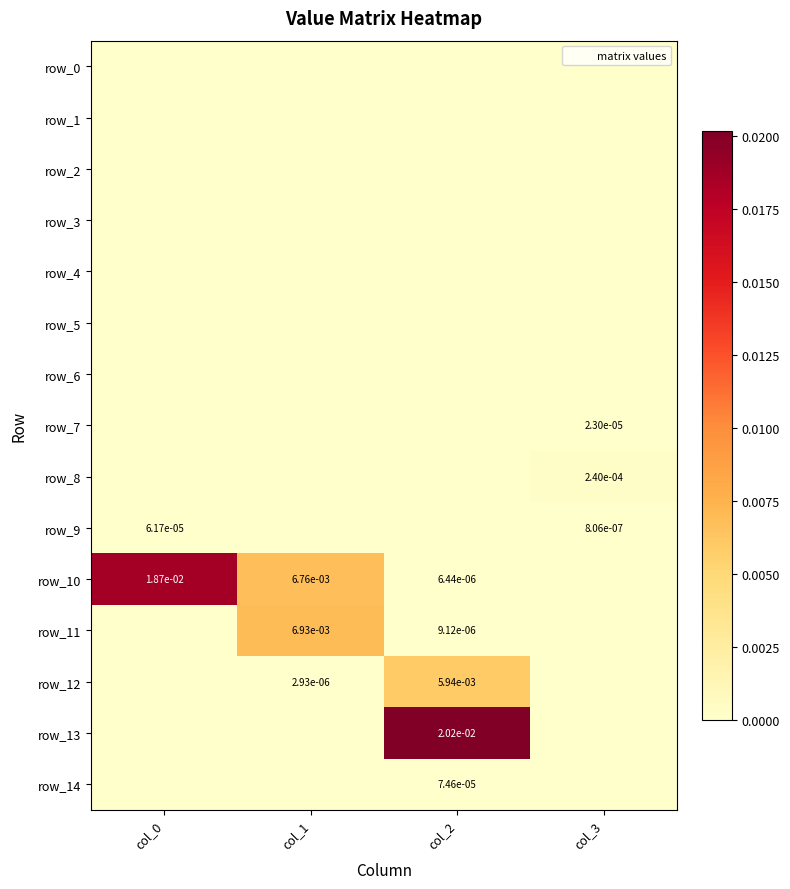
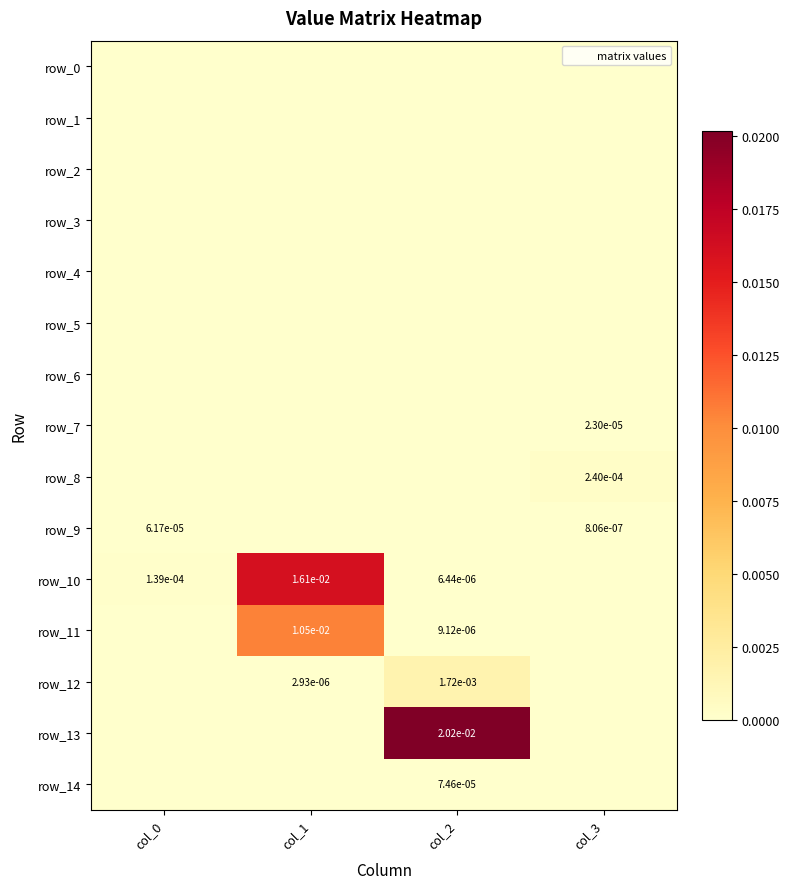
  {
    "row_7": {
      "col_3": "2.30e-05"
    },
    "row_8": {
      "col_3": "2.40e-04"
    },
    "row_9": {
      "col_0": "6.17e-05",
      "col_3": "8.06e-07"
    },
    "row_10": {
-     "col_0": "1.87e-02",
-     "col_1": "6.76e-03",
+     "col_0": "1.39e-04",
+     "col_1": "1.61e-02",
      "col_2": "6.44e-06"
    },
    "row_11": {
-     "col_1": "6.93e-03",
+     "col_1": "1.05e-02",
      "col_2": "9.12e-06"
    },
    "row_12": {
      "col_1": "2.93e-06",
-     "col_2": "5.94e-03"
+     "col_2": "1.72e-03"
    },
    "row_13": {
      "col_2": "2.02e-02"
    },
    "row_14": {
      "col_2": "7.46e-05"
    }
  }
